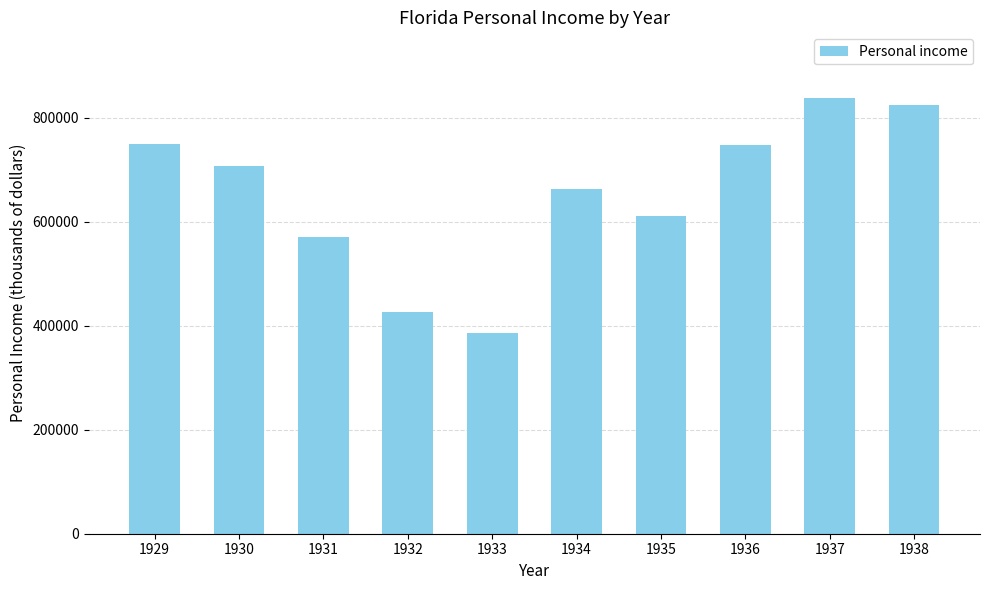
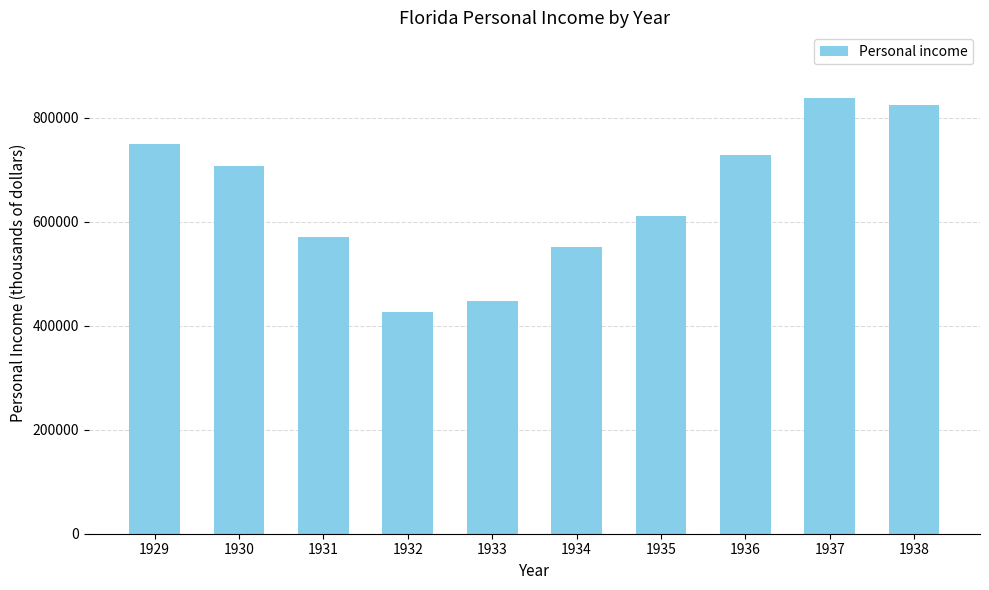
  {
    "1929": 750000,
    "1930": 710000,
    "1931": 570000,
    "1932": 430000,
-   "1933": 390000,
-   "1934": 660000,
+   "1933": 450000,
+   "1934": 550000,
    "1935": 610000,
-   "1936": 750000,
+   "1936": 730000,
    "1937": 840000,
    "1938": 830000
  }
